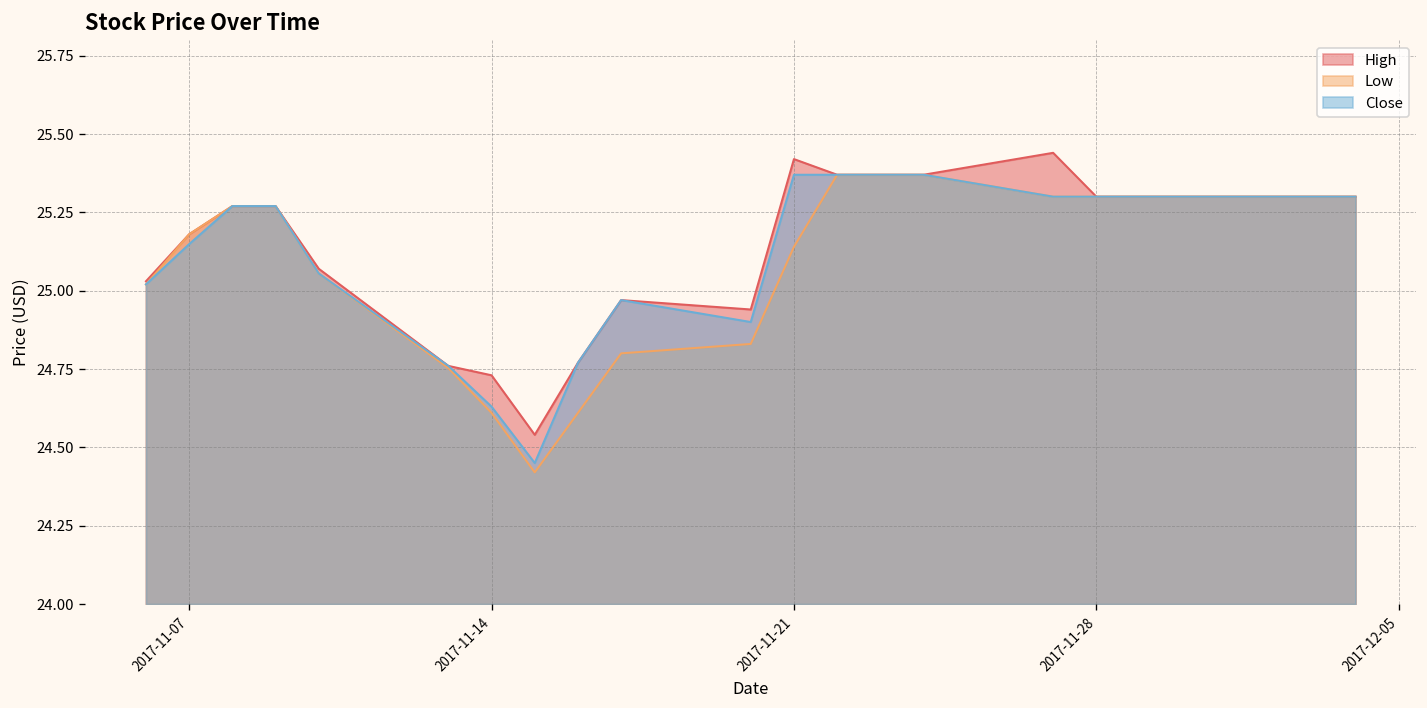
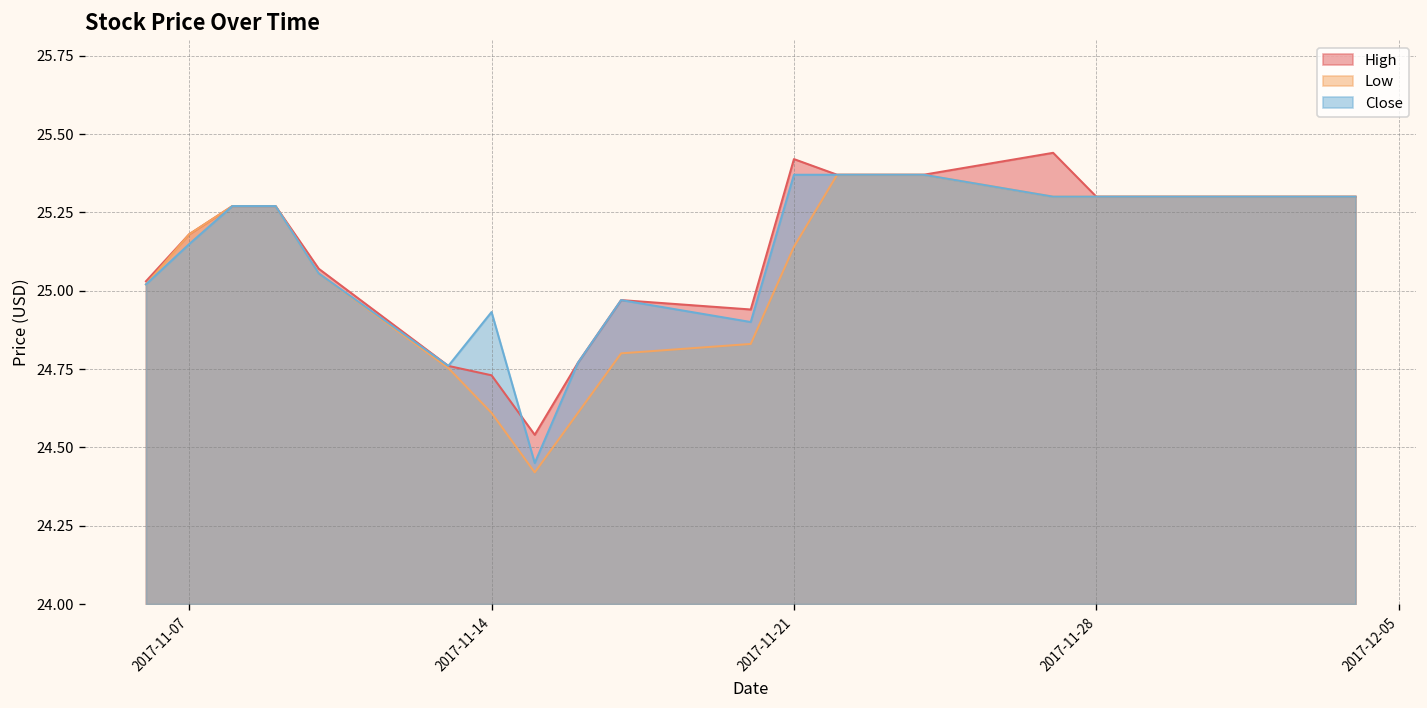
  {
    "Close": {
      "2017-11-07": 25.15,
-     "2017-11-14": 24.63,
+     "2017-11-14": 24.93,
      "2017-11-21": 25.37
    }
  }
